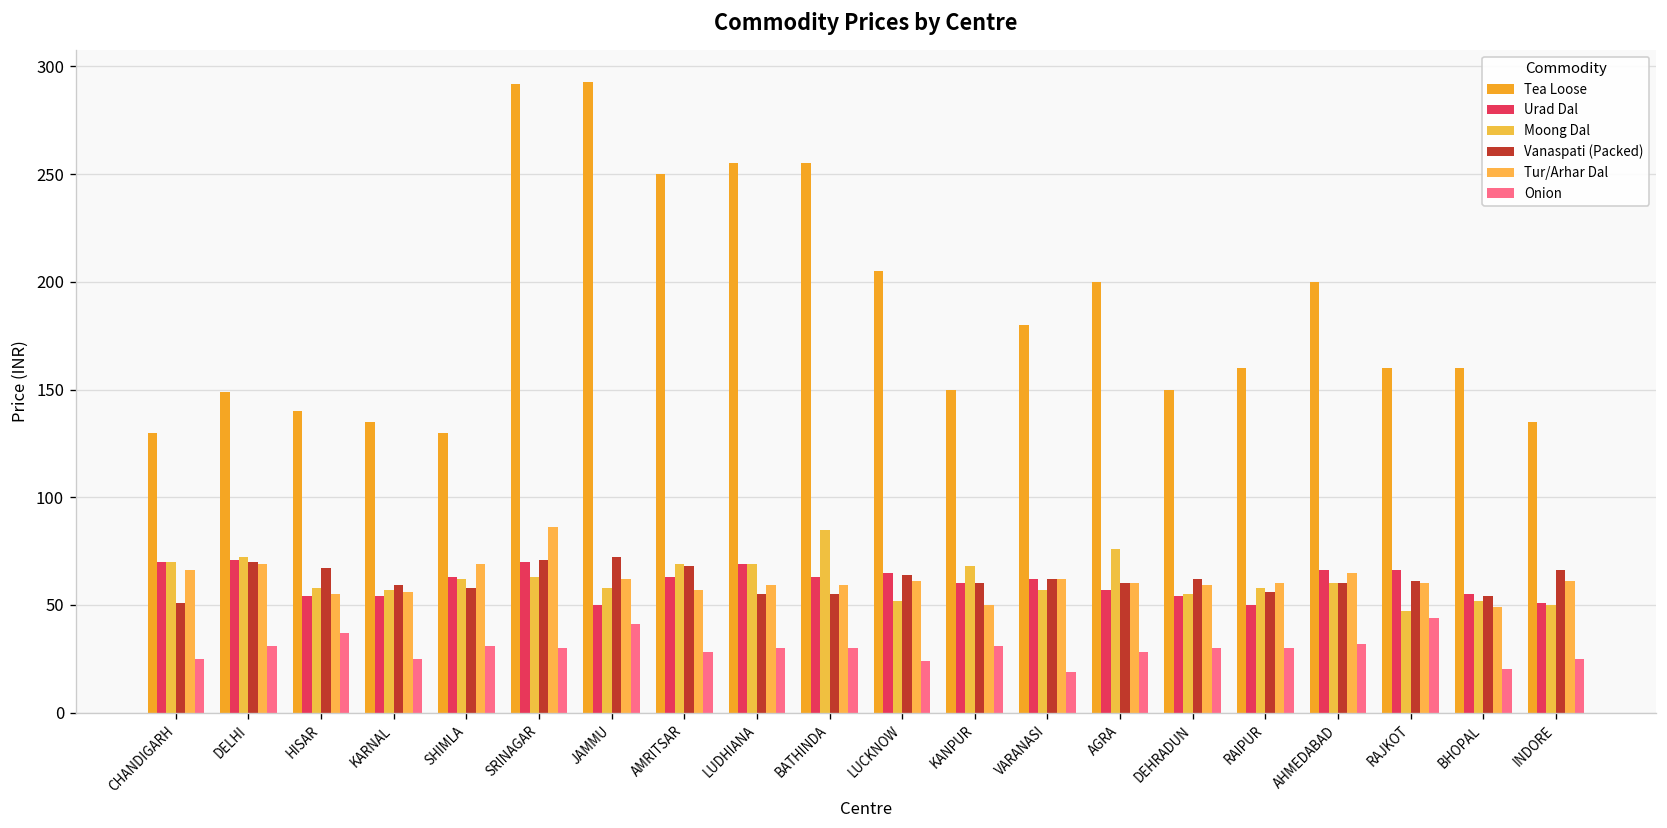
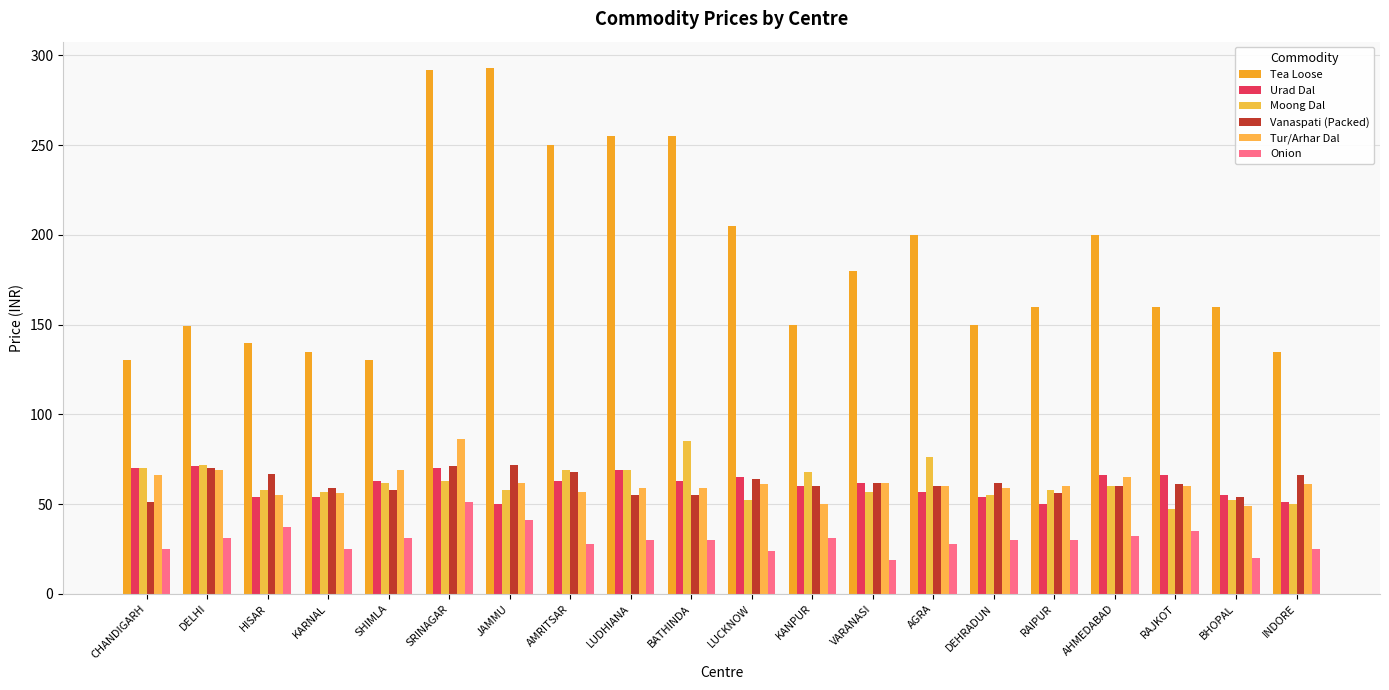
  {
    "Urad Dal": {
      "CHANDIGARH": 70,
      "DELHI": 71,
      "HISAR": 54,
      "KARNAL": 54,
      "SHIMLA": 63,
      "SRINAGAR": 70,
      "JAMMU": 50,
      "AMRITSAR": 63,
      "LUDHIANA": 69,
      "BATHINDA": 63,
      "LUCKNOW": 65,
      "KANPUR": 60,
      "VARANASI": 62,
      "AGRA": 57,
      "DEHRADUN": 54,
      "RAIPUR": 50,
      "AHMEDABAD": 66,
      "RAJKOT": 66,
      "BHOPAL": 55,
      "INDORE": 51
    },
    "Vanaspati (Packed)": {
      "CHANDIGARH": 51,
      "DELHI": 70,
      "HISAR": 67,
      "KARNAL": 59,
      "SHIMLA": 58,
      "SRINAGAR": 71,
      "JAMMU": 72,
      "AMRITSAR": 68,
      "LUDHIANA": 55,
      "BATHINDA": 55,
      "LUCKNOW": 64,
      "KANPUR": 60,
      "VARANASI": 62,
      "AGRA": 60,
      "DEHRADUN": 62,
      "RAIPUR": 56,
      "AHMEDABAD": 60,
      "RAJKOT": 61,
      "BHOPAL": 54,
      "INDORE": 66
    },
    "Onion": {
      "CHANDIGARH": 25,
      "DELHI": 31,
      "HISAR": 37,
      "KARNAL": 25,
      "SHIMLA": 31,
-     "SRINAGAR": 30,
+     "SRINAGAR": 51,
      "JAMMU": 41,
      "AMRITSAR": 28,
      "LUDHIANA": 30,
      "BATHINDA": 30,
      "LUCKNOW": 24,
      "KANPUR": 31,
      "VARANASI": 19,
      "AGRA": 28,
      "DEHRADUN": 30,
      "RAIPUR": 30,
      "AHMEDABAD": 32,
-     "RAJKOT": 44,
+     "RAJKOT": 35,
      "BHOPAL": 20,
      "INDORE": 25
    }
  }
